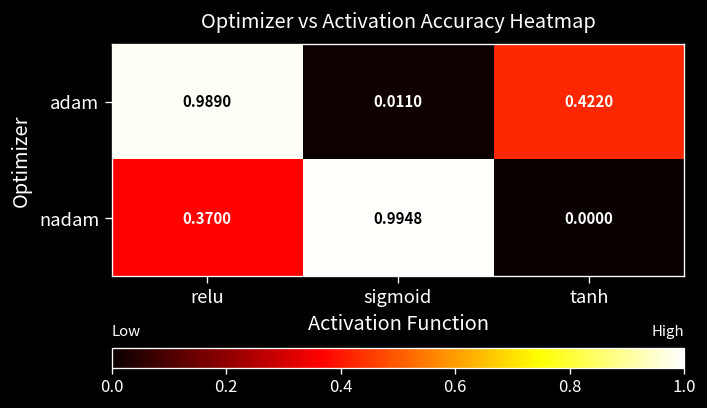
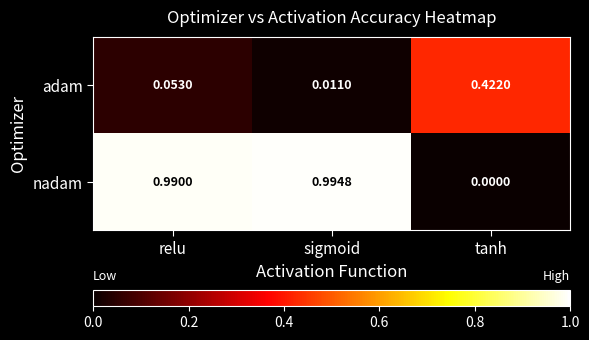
  {
    "adam": {
-     "relu": 0.9890,
+     "relu": 0.0530,
      "sigmoid": 0.0110,
      "tanh": 0.4220
    },
    "nadam": {
-     "relu": 0.3700,
+     "relu": 0.9900,
      "sigmoid": 0.9948,
      "tanh": 0.0000
    }
  }
